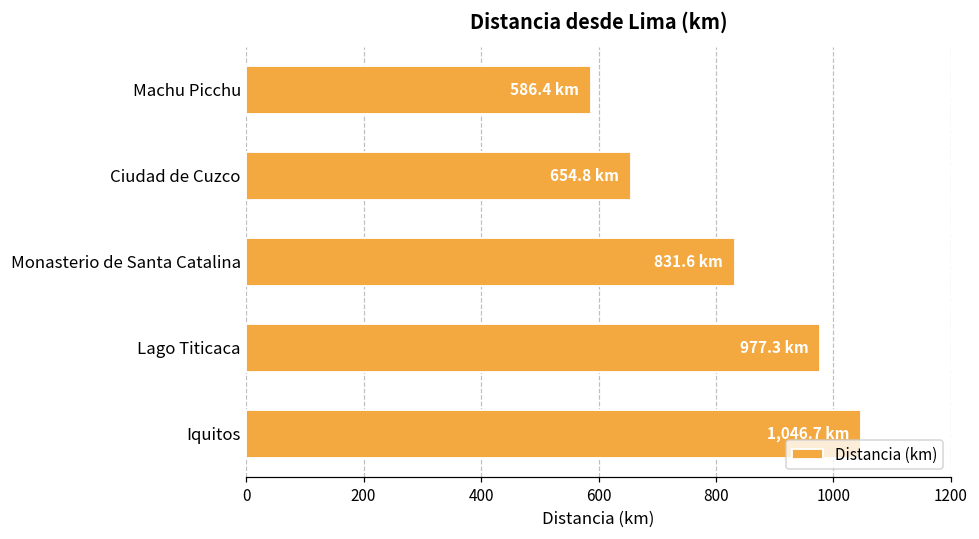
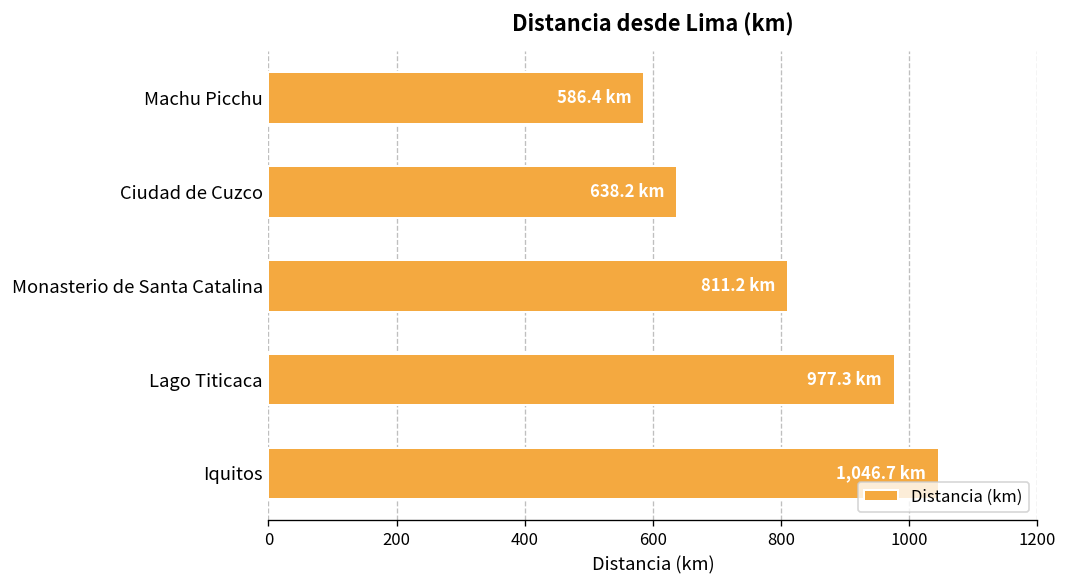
  {
    "Machu Picchu": 586.4,
-   "Ciudad de Cuzco": 654.8,
-   "Monasterio de Santa Catalina": 831.6,
+   "Ciudad de Cuzco": 638.2,
+   "Monasterio de Santa Catalina": 811.2,
    "Lago Titicaca": 977.3
  }
